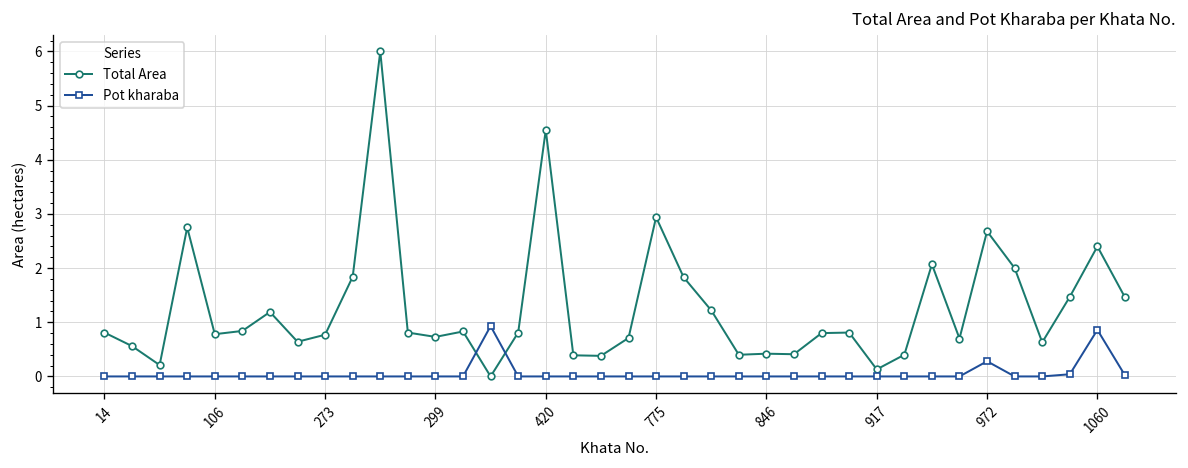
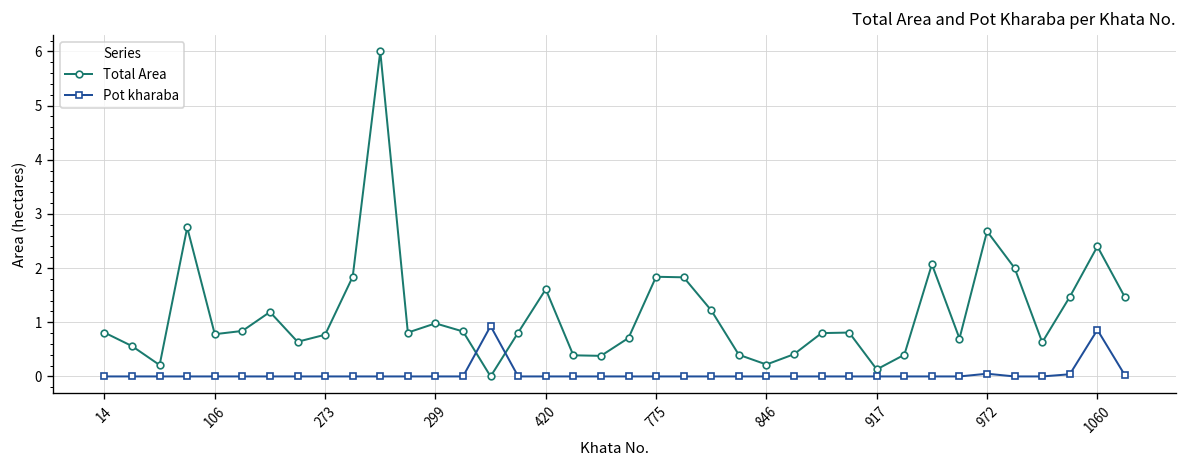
  {
    "Total Area": {
      "106": 0.8,
      "273": 0.8,
-     "299": 0.7,
-     "420": 4.6,
-     "775": 2.9,
-     "846": 0.4,
+     "299": 1.0,
+     "420": 1.6,
+     "775": 1.8,
+     "846": 0.2,
      "917": 0.1,
      "972": 2.7,
      "1060": 2.4
    },
    "Pot kharaba": {
      "106": 0.0,
      "273": 0.0,
      "299": 0.0,
      "420": 0.0,
      "775": 0.0,
      "846": 0.0,
      "917": 0.0,
-     "972": 0.3,
+     "972": 0.1,
      "1060": 0.9
    }
  }
